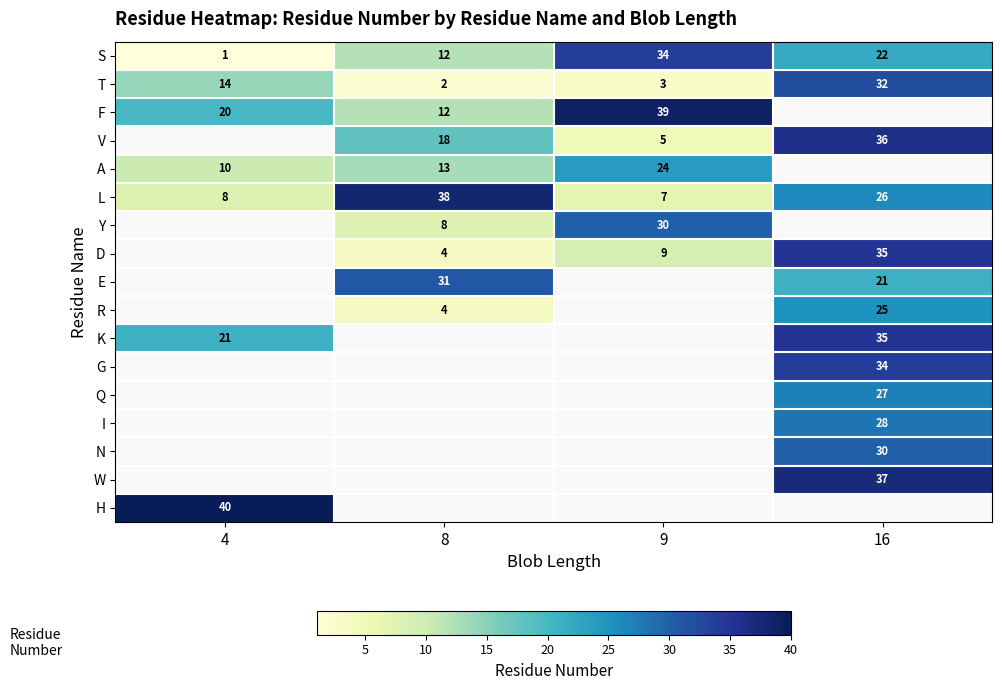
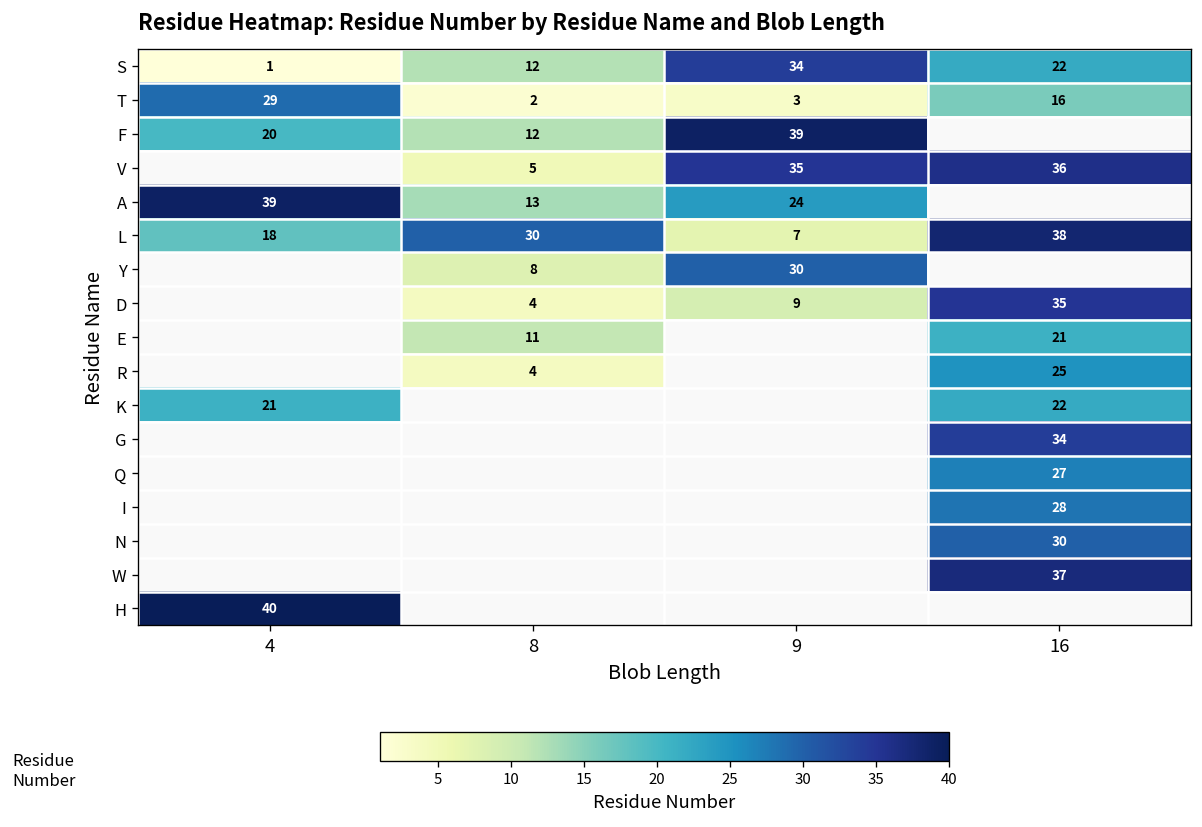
  {
    "S": {
      "4": 1,
      "8": 12,
      "9": 34,
      "16": 22
    },
    "T": {
-     "4": 14,
+     "4": 29,
      "8": 2,
      "9": 3,
-     "16": 32
+     "16": 16
    },
    "F": {
      "4": 20,
      "8": 12,
      "9": 39
    },
    "V": {
-     "8": 18,
-     "9": 5,
+     "8": 5,
+     "9": 35,
      "16": 36
    },
    "A": {
-     "4": 10,
+     "4": 39,
      "8": 13,
      "9": 24
    },
    "L": {
-     "4": 8,
-     "8": 38,
+     "4": 18,
+     "8": 30,
      "9": 7,
-     "16": 26
+     "16": 38
    },
    "Y": {
      "8": 8,
      "9": 30
    },
    "D": {
      "8": 4,
      "9": 9,
      "16": 35
    },
    "E": {
-     "8": 31,
+     "8": 11,
      "16": 21
    },
    "R": {
      "8": 4,
      "16": 25
    },
    "K": {
      "4": 21,
-     "16": 35
+     "16": 22
    },
    "G": {
      "16": 34
    },
    "Q": {
      "16": 27
    },
    "I": {
      "16": 28
    },
    "N": {
      "16": 30
    },
    "W": {
      "16": 37
    },
    "H": {
      "4": 40
    }
  }
